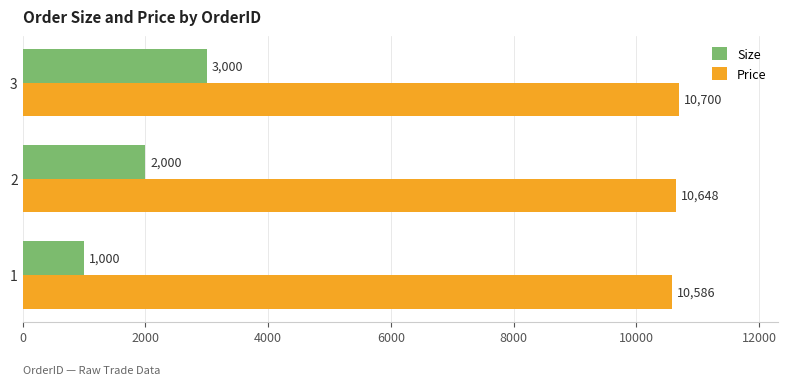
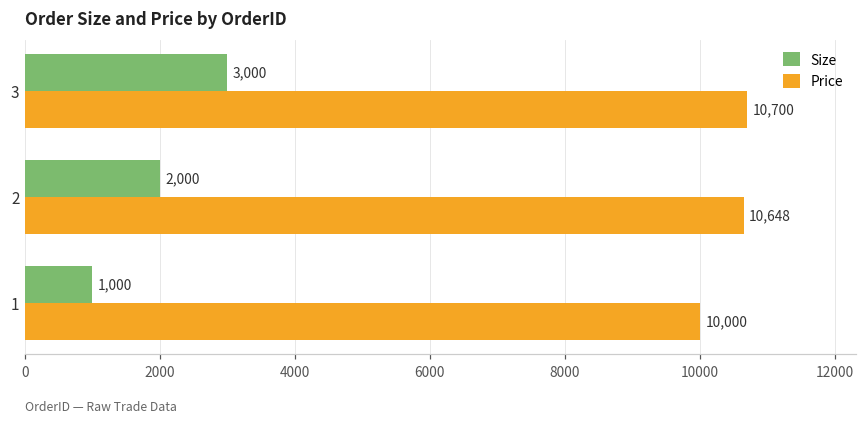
  {
    "Size": {
      "3": "3,000",
      "2": "2,000",
      "1": "1,000"
    },
    "Price": {
      "3": "10,700",
      "2": "10,648",
-     "1": "10,586"
+     "1": "10,000"
    }
  }
